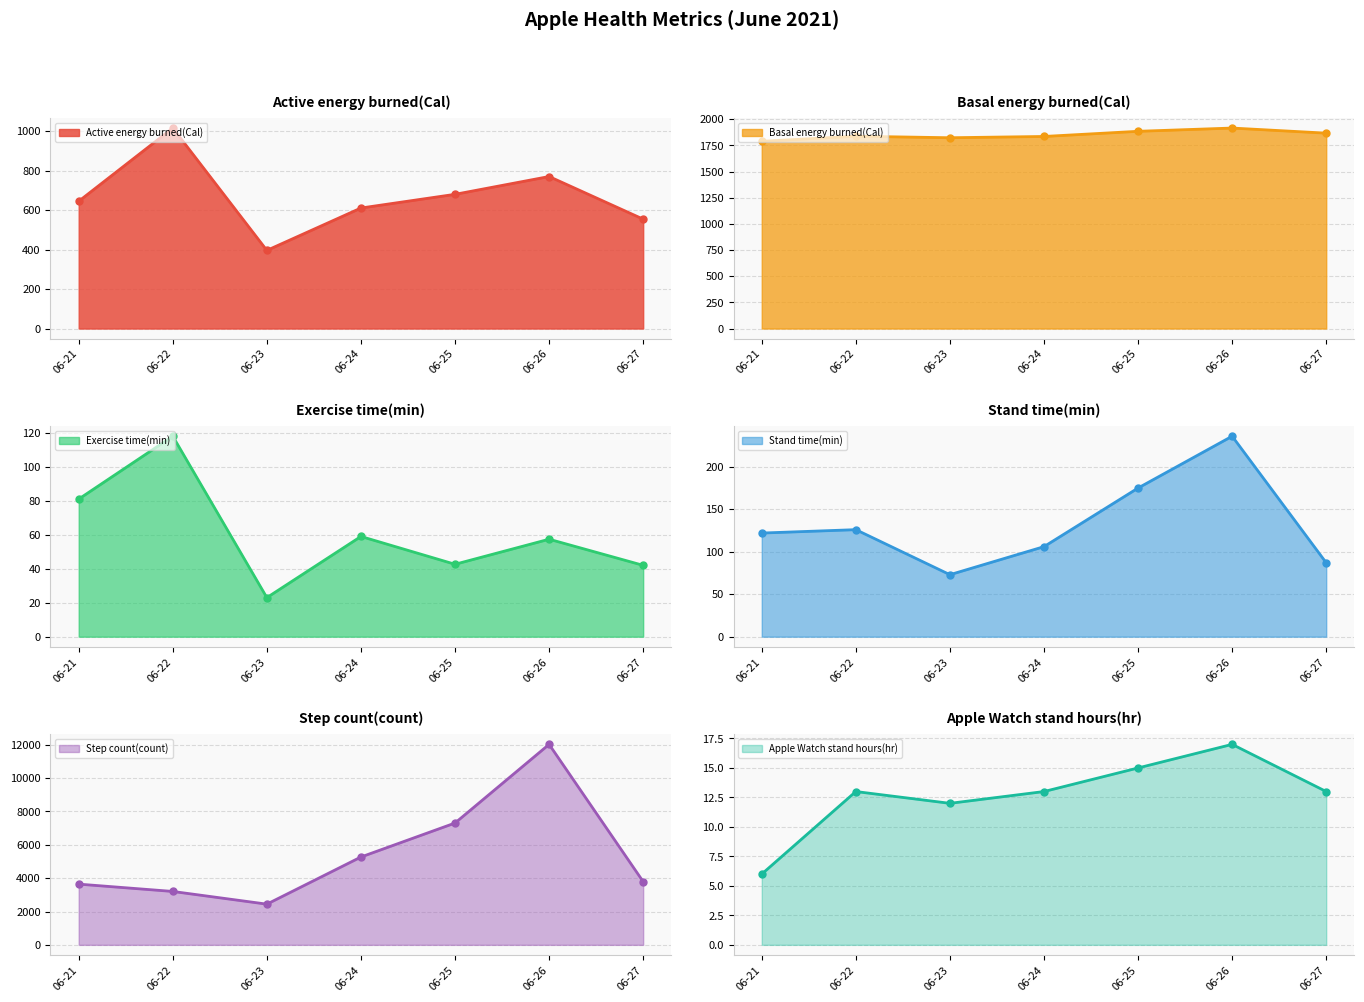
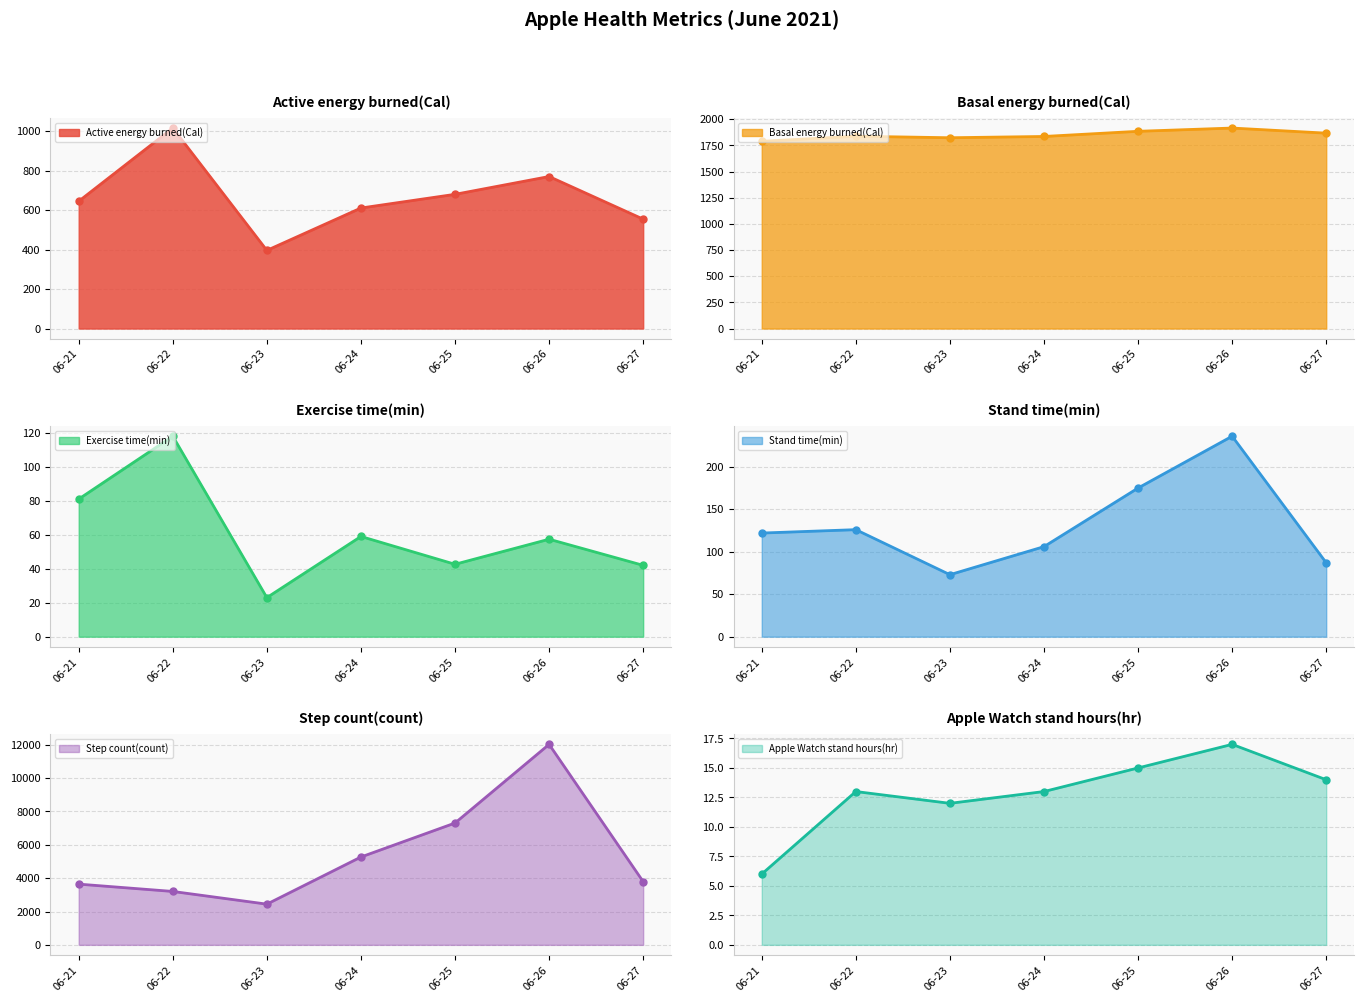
  {
    "Active energy burned(Cal)": {
      "06-21": 650,
      "06-23": 400,
      "06-24": 610,
      "06-25": 680,
      "06-26": 770,
      "06-27": 550
    },
    "Basal energy burned(Cal)": {
      "06-23": 1820,
      "06-24": 1840,
      "06-25": 1880,
      "06-26": 1920,
      "06-27": 1870
    },
    "Exercise time(min)": {
      "06-21": 81,
      "06-23": 23,
      "06-24": 59,
      "06-25": 43,
      "06-26": 57,
      "06-27": 42
    },
    "Stand time(min)": {
      "06-21": 120,
      "06-22": 130,
      "06-23": 70,
      "06-24": 110,
      "06-25": 180,
      "06-26": 240,
      "06-27": 90
    },
    "Step count(count)": {
      "06-21": 3600,
      "06-22": 3200,
      "06-23": 2400,
      "06-24": 5300,
      "06-25": 7300,
      "06-26": 12000,
      "06-27": 3800
    },
    "Apple Watch stand hours(hr)": {
      "06-21": 6,
      "06-22": 13,
      "06-23": 12,
      "06-24": 13,
      "06-25": 15,
      "06-26": 17,
-     "06-27": 13
+     "06-27": 14
    }
  }
